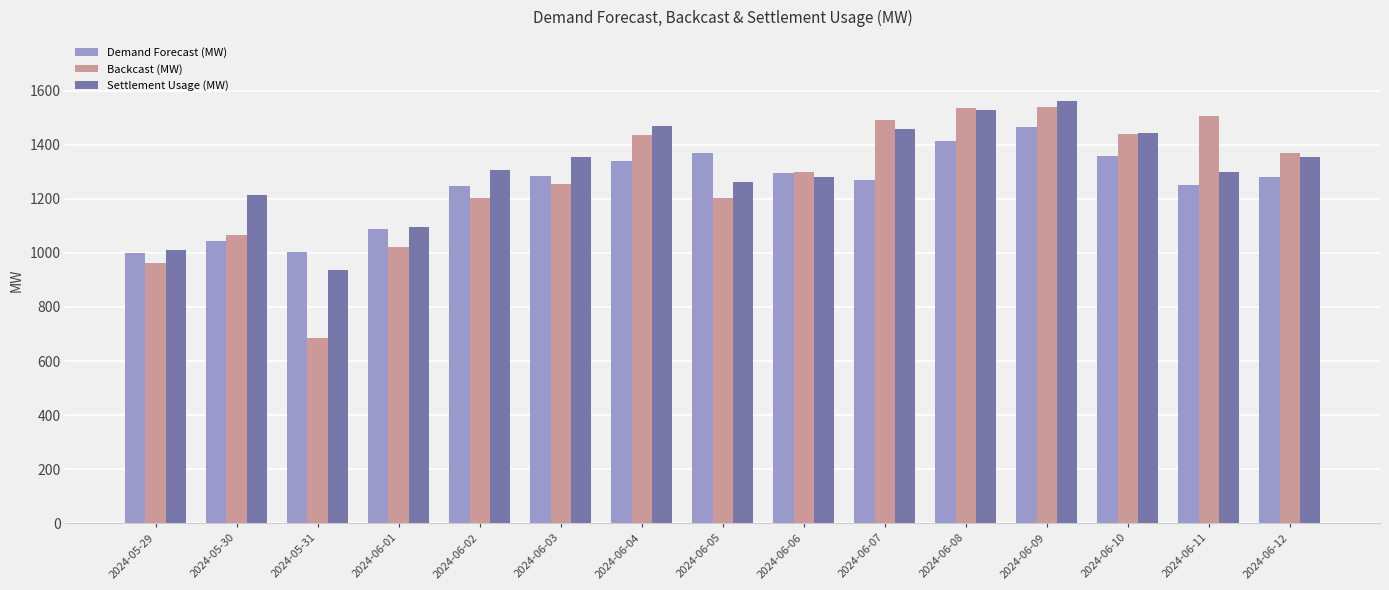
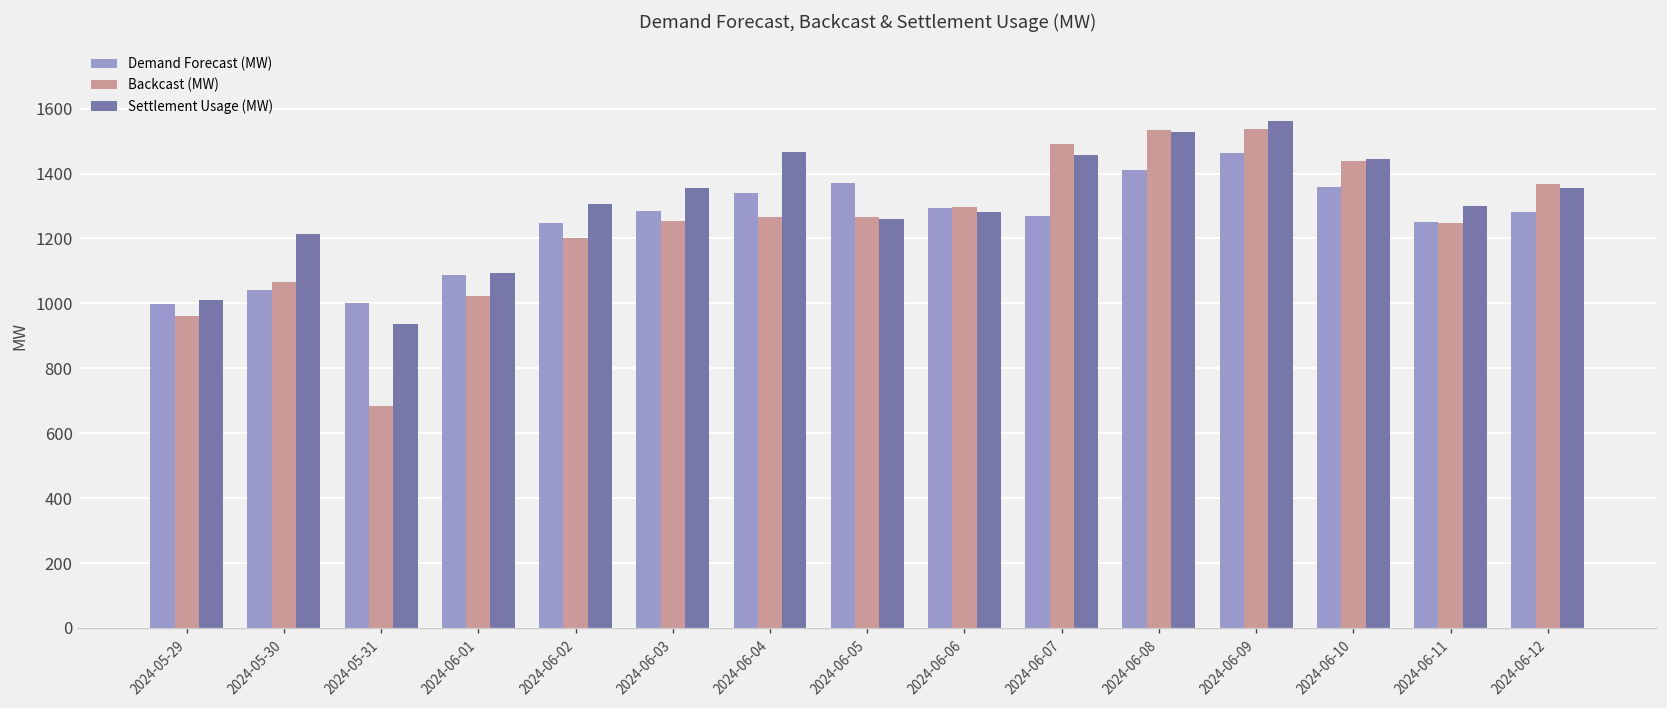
  {
    "Backcast (MW)": {
      "2024-05-29": 960,
      "2024-05-30": 1070,
      "2024-05-31": 680,
      "2024-06-01": 1020,
      "2024-06-02": 1200,
      "2024-06-03": 1250,
-     "2024-06-04": 1440,
-     "2024-06-05": 1200,
+     "2024-06-04": 1270,
+     "2024-06-05": 1270,
      "2024-06-06": 1300,
      "2024-06-07": 1490,
      "2024-06-08": 1530,
      "2024-06-09": 1540,
      "2024-06-10": 1440,
-     "2024-06-11": 1510,
+     "2024-06-11": 1250,
      "2024-06-12": 1370
    }
  }
